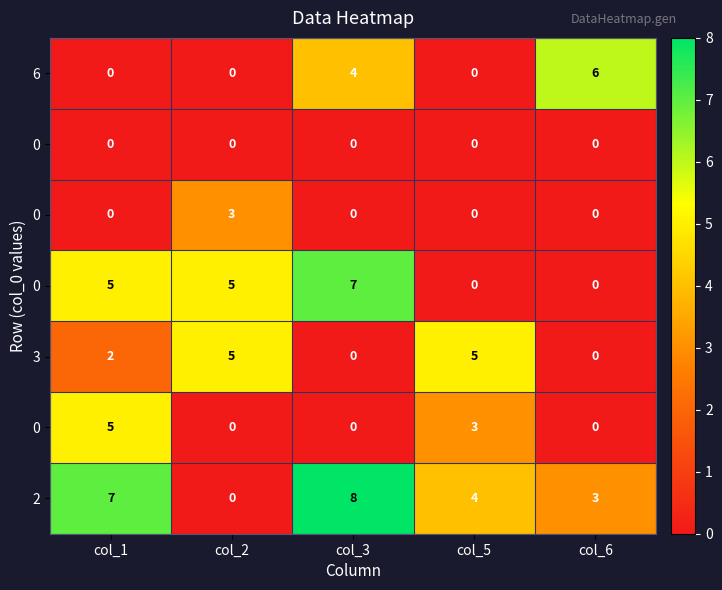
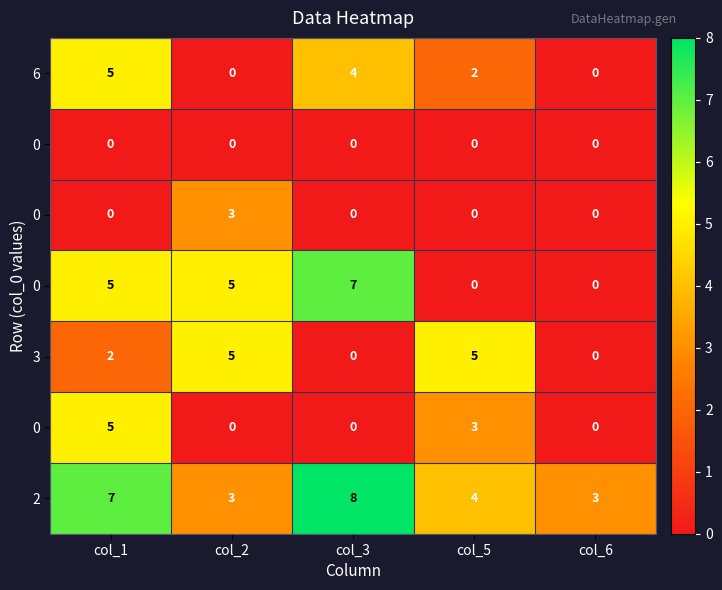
  {
    "6": {
-     "col_1": 0,
+     "col_1": 5,
      "col_2": 0,
      "col_3": 4,
-     "col_5": 0,
-     "col_6": 6
+     "col_5": 2,
+     "col_6": 0
    },
    "3": {
      "col_1": 2,
      "col_2": 5,
      "col_3": 0,
      "col_5": 5,
      "col_6": 0
    },
    "2": {
      "col_1": 7,
-     "col_2": 0,
+     "col_2": 3,
      "col_3": 8,
      "col_5": 4,
      "col_6": 3
    }
  }
